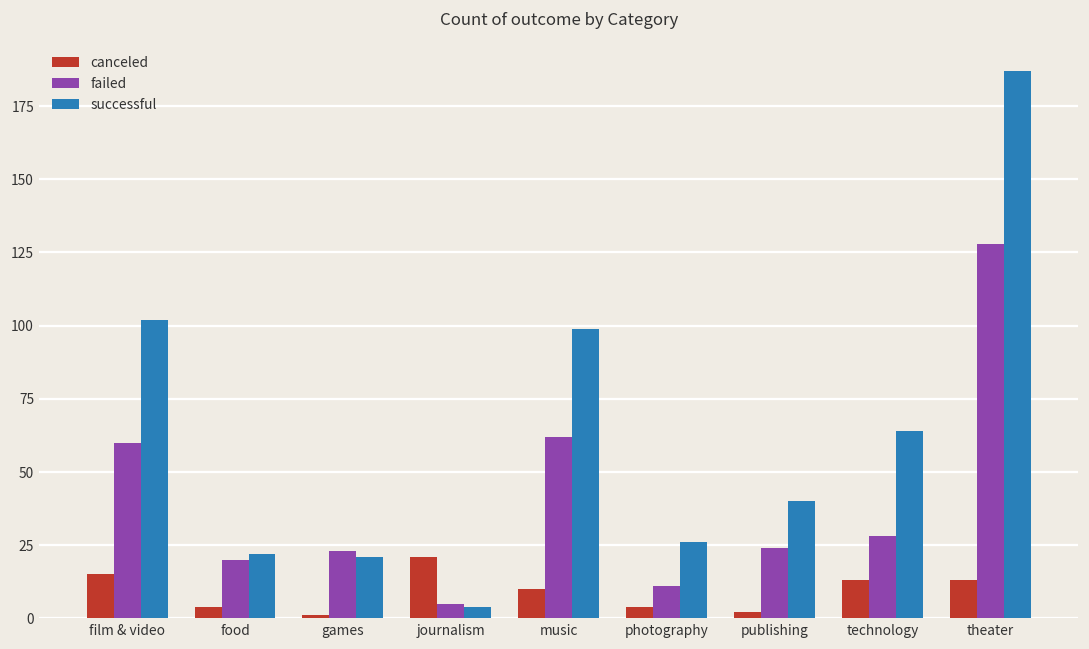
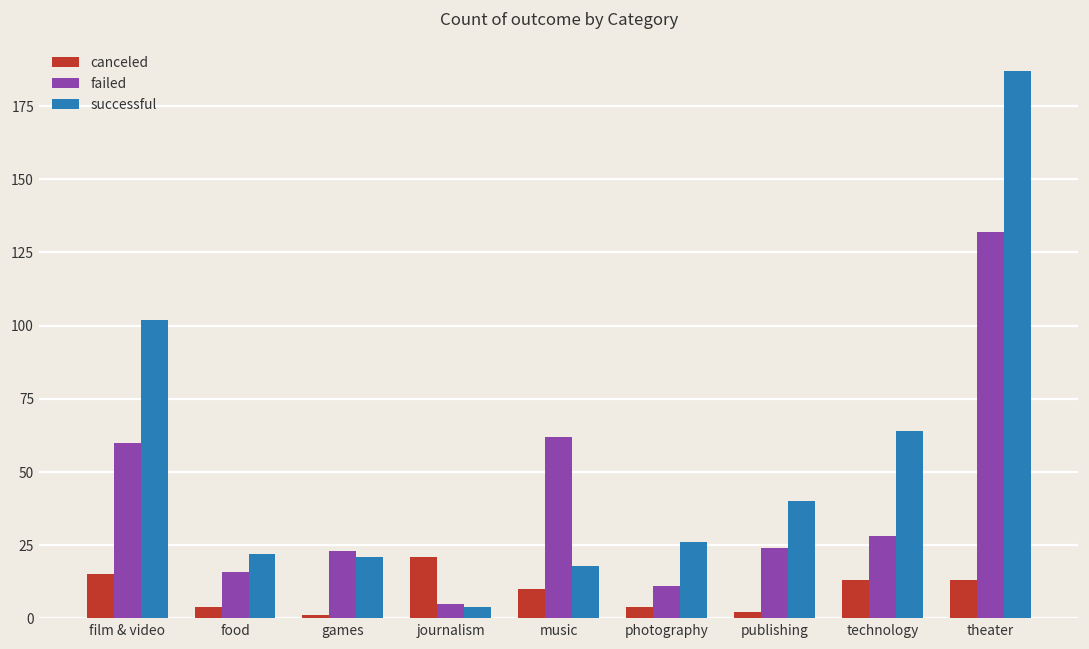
  {
    "canceled": {
      "film & video": 15,
      "food": 4,
      "games": 1,
      "journalism": 21,
      "music": 10,
      "photography": 4,
      "publishing": 2,
      "technology": 13,
      "theater": 13
    },
    "failed": {
      "film & video": 60,
-     "food": 20,
+     "food": 16,
      "games": 23,
      "journalism": 5,
      "music": 62,
      "photography": 11,
      "publishing": 24,
      "technology": 28,
-     "theater": 128
+     "theater": 132
    },
    "successful": {
      "film & video": 102,
      "food": 22,
      "games": 21,
      "journalism": 4,
-     "music": 99,
+     "music": 18,
      "photography": 26,
      "publishing": 40,
      "technology": 64,
      "theater": 187
    }
  }
